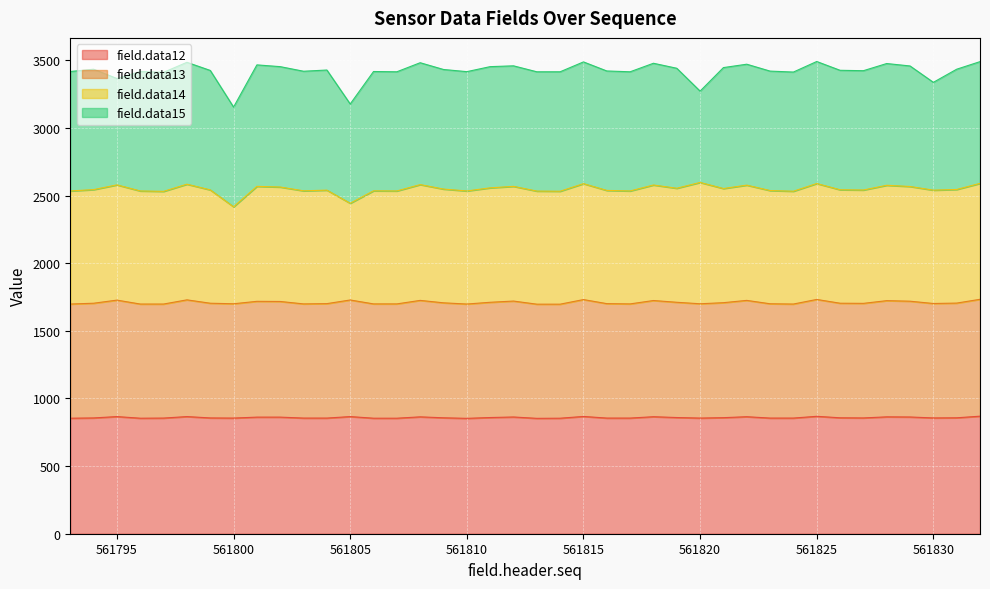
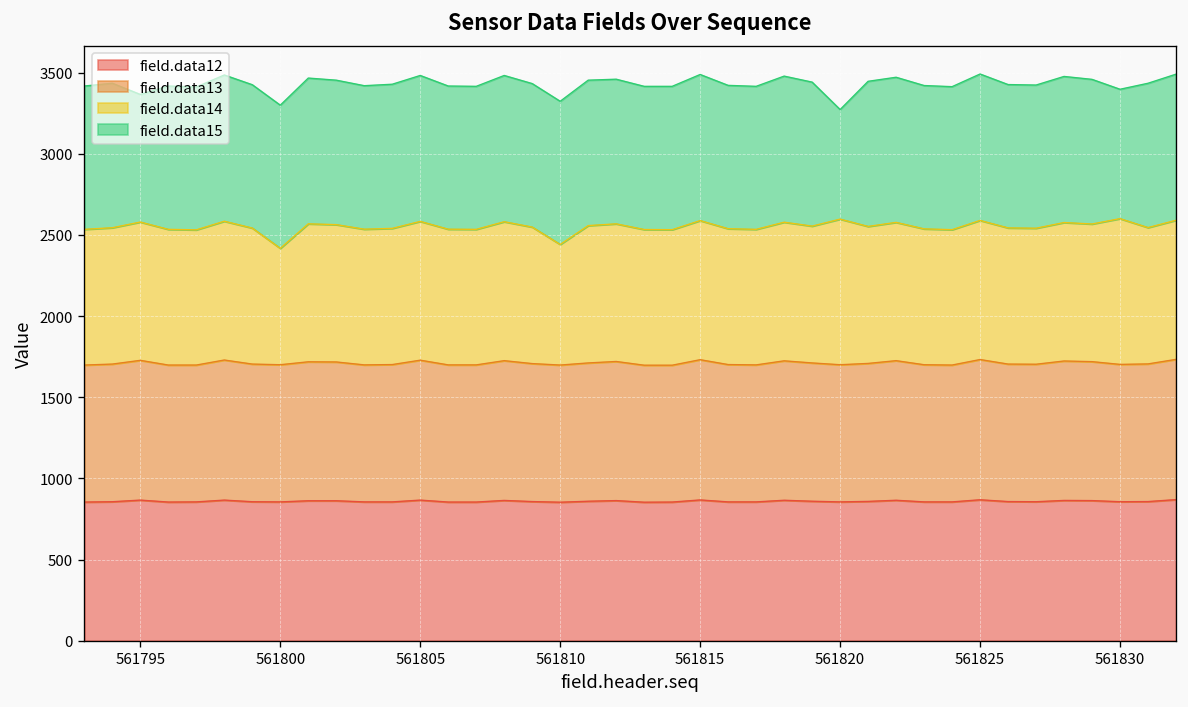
  {
    "field.data14": {
      "561795": 850,
      "561800": 720,
-     "561805": 720,
-     "561810": 840,
+     "561805": 860,
+     "561810": 740,
      "561815": 860,
      "561820": 900,
      "561825": 860,
-     "561830": 840
+     "561830": 900
    },
    "field.data15": {
-     "561800": 740,
-     "561805": 730,
+     "561800": 880,
+     "561805": 900,
      "561810": 880,
      "561815": 900,
      "561820": 680,
      "561825": 900,
      "561830": 800
    }
  }
